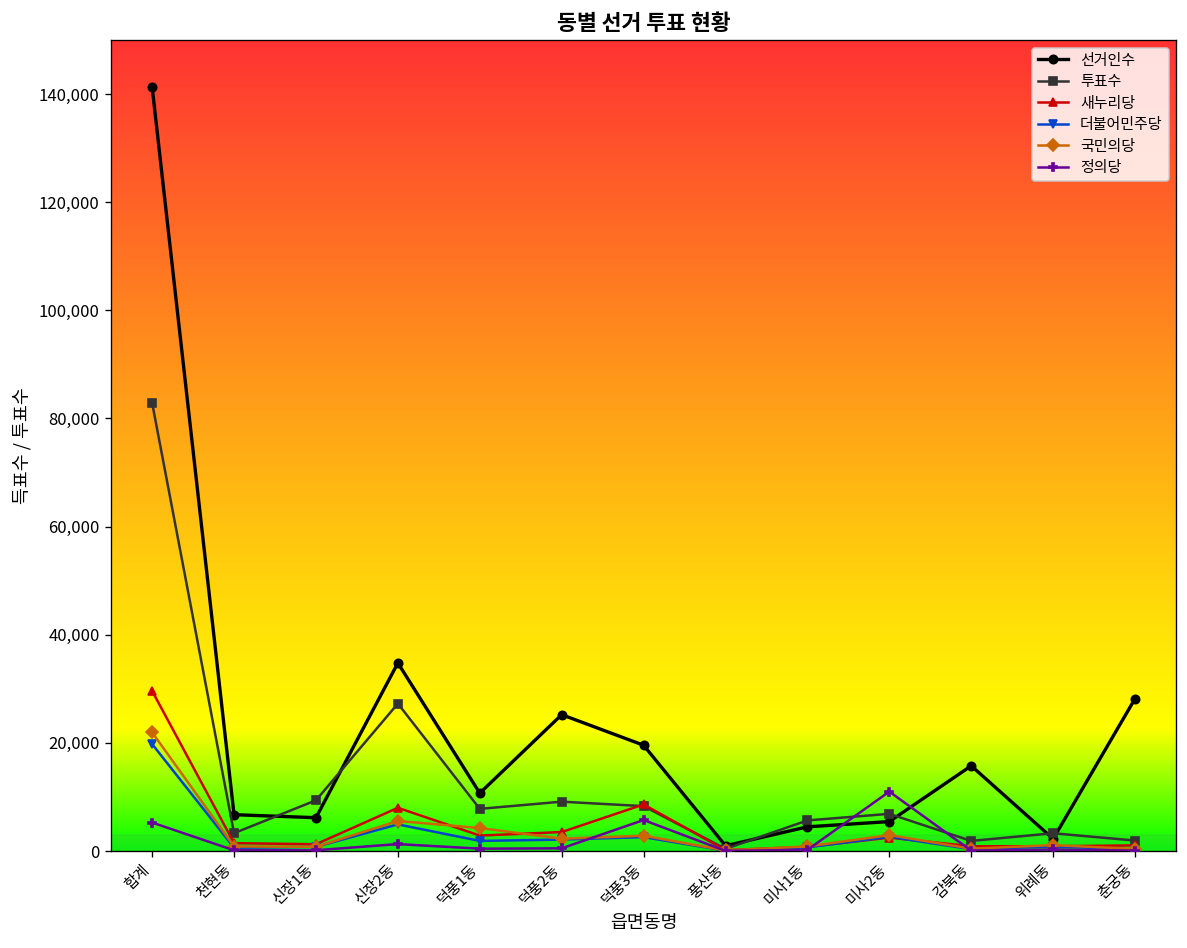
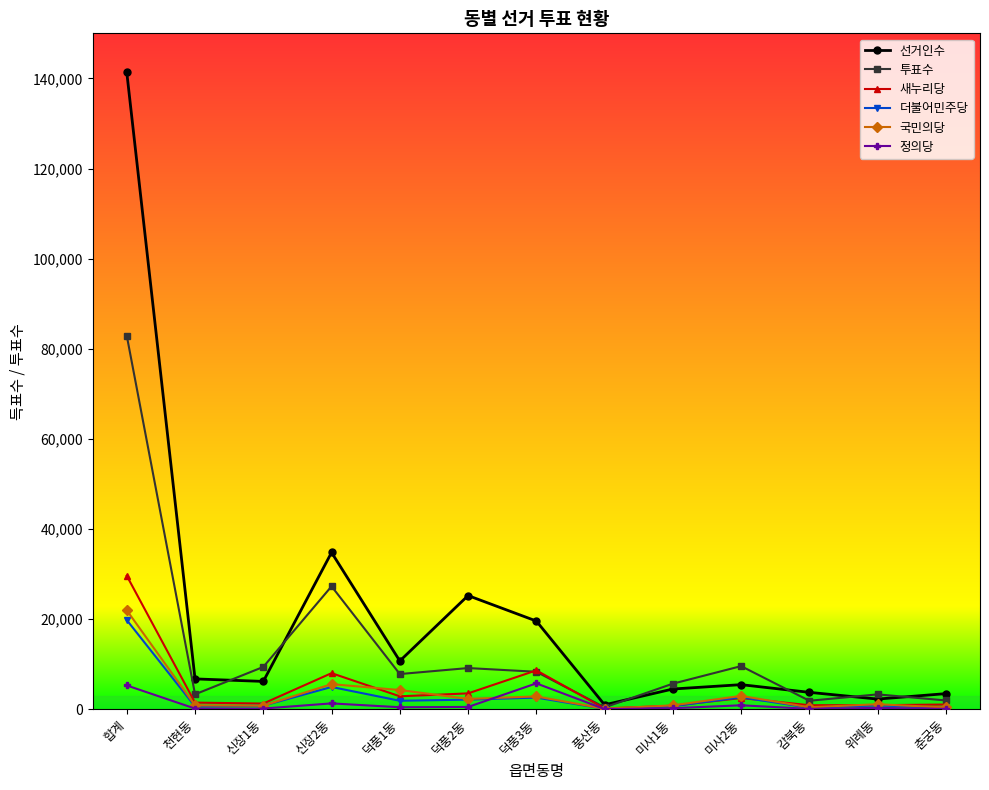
  {
    "선거인수": {
      "합계": "141,000",
      "천현동": "7,000",
      "신장1동": "6,000",
      "신장2동": "35,000",
      "덕풍1동": "11,000",
      "덕풍2동": "25,000",
      "덕풍3동": "20,000",
      "풍산동": "1,000",
      "미사1동": "4,000",
      "미사2동": "5,000",
-     "감북동": "16,000",
+     "감북동": "4,000",
      "위례동": "2,000",
-     "춘궁동": "28,000"
+     "춘궁동": "3,000"
    },
    "투표수": {
      "합계": "83,000",
      "천현동": "3,000",
      "신장1동": "9,000",
      "신장2동": "27,000",
      "덕풍1동": "8,000",
      "덕풍2동": "9,000",
      "미사1동": "6,000",
-     "미사2동": "7,000",
+     "미사2동": "10,000",
      "감북동": "2,000",
      "위례동": "3,000",
      "춘궁동": "2,000"
    },
    "새누리당": {
      "합계": "30,000",
      "천현동": "1,000",
      "신장2동": "8,000",
      "덕풍1동": "3,000",
      "덕풍2동": "4,000",
      "춘궁동": "1,000"
    },
    "더불어민주당": {
      "합계": "20,000",
      "신장2동": "5,000",
      "덕풍1동": "2,000"
    },
    "국민의당": {
      "합계": "22,000",
      "신장2동": "6,000",
      "덕풍1동": "4,000"
    },
    "정의당": {
      "합계": "5,000",
      "신장1동": "0",
      "신장2동": "1,000",
      "덕풍1동": "0",
      "덕풍2동": "0",
      "덕풍3동": "6,000",
-     "미사2동": "11,000",
+     "미사2동": "1,000",
      "위례동": "0"
    }
  }
